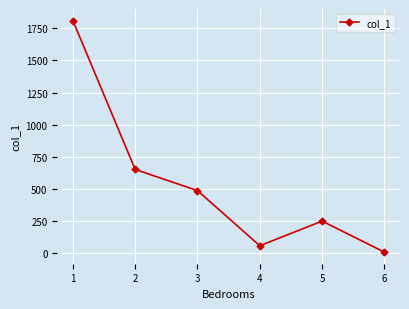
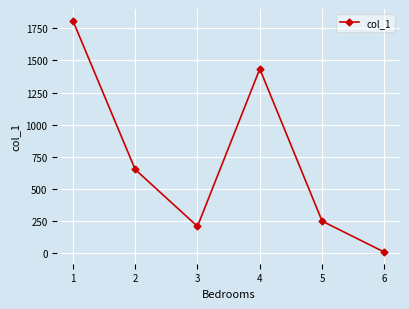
  {
    "1": 1810,
    "2": 650,
-   "3": 490,
-   "4": 60,
+   "3": 210,
+   "4": 1430,
    "5": 250,
    "6": 10
  }
